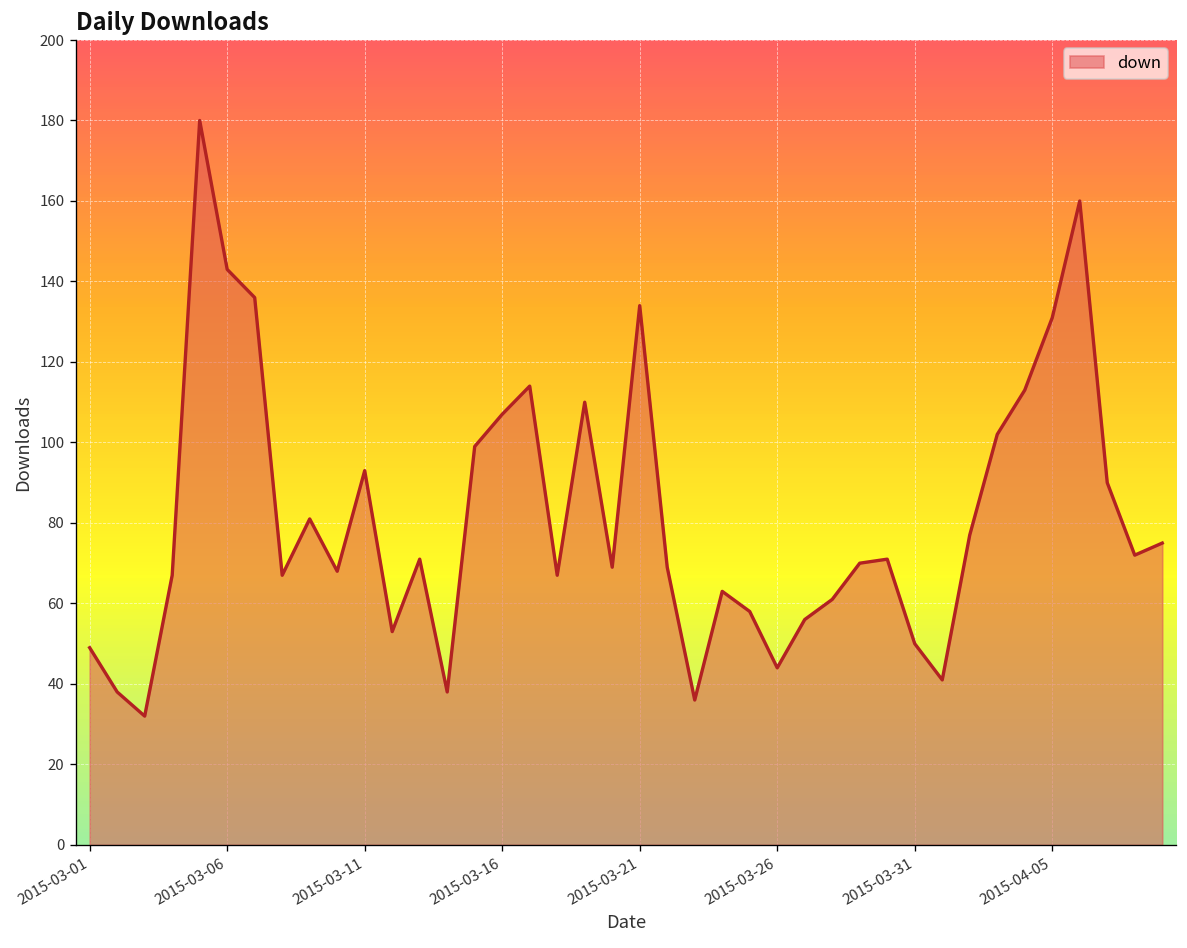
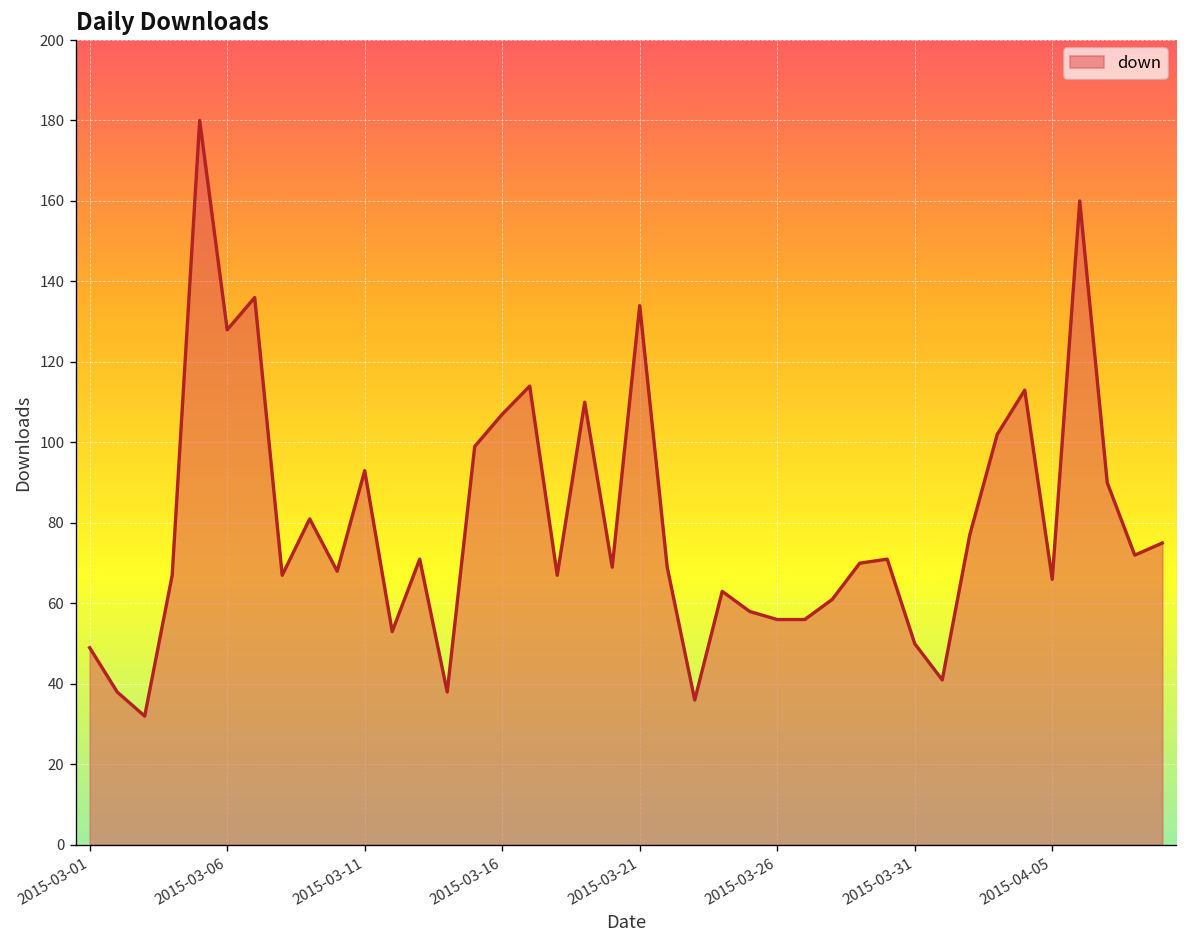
  {
    "2015-03-01": 49,
-   "2015-03-06": 143,
+   "2015-03-06": 128,
    "2015-03-11": 93,
    "2015-03-16": 107,
    "2015-03-21": 134,
-   "2015-03-26": 44,
+   "2015-03-26": 56,
    "2015-03-31": 50,
-   "2015-04-05": 131
+   "2015-04-05": 66
  }
